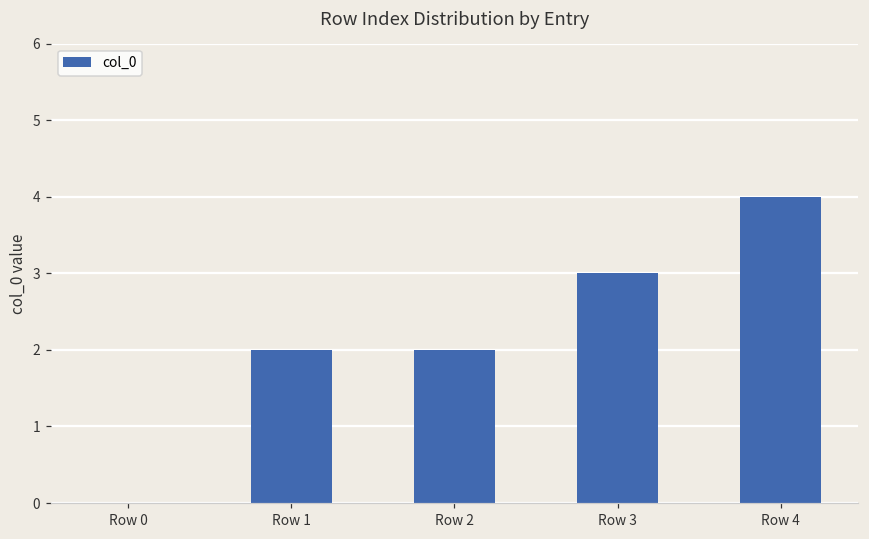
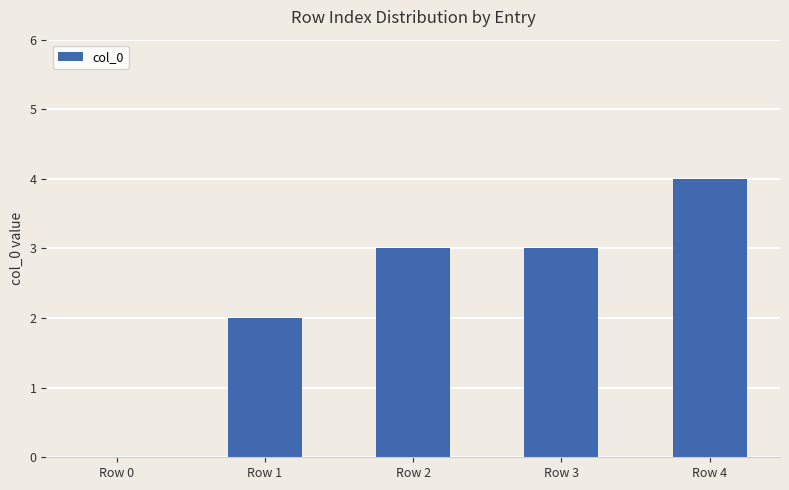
  {
    "Row 0": 0,
    "Row 1": 2,
-   "Row 2": 2,
+   "Row 2": 3,
    "Row 3": 3,
    "Row 4": 4
  }
